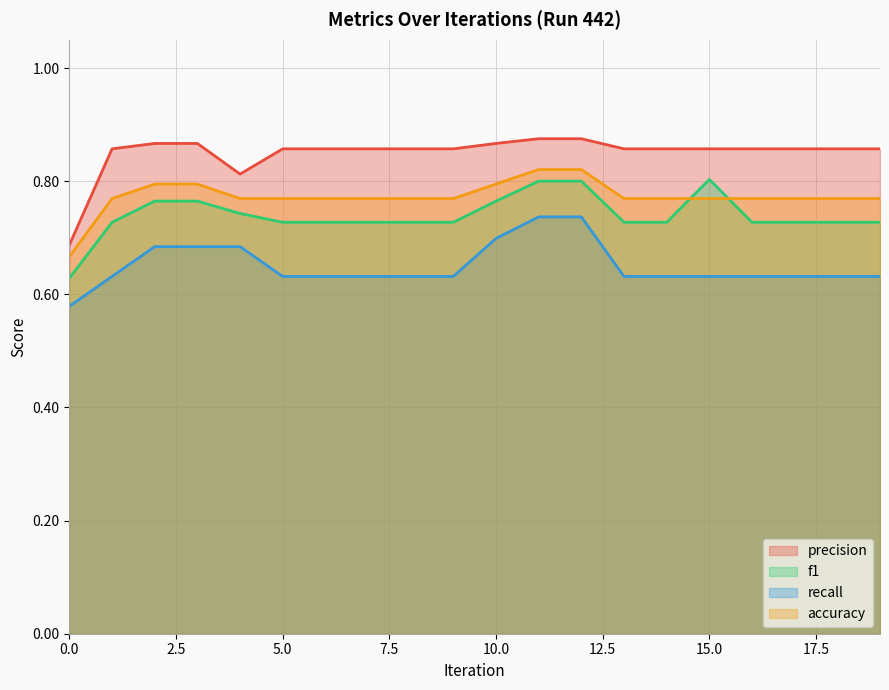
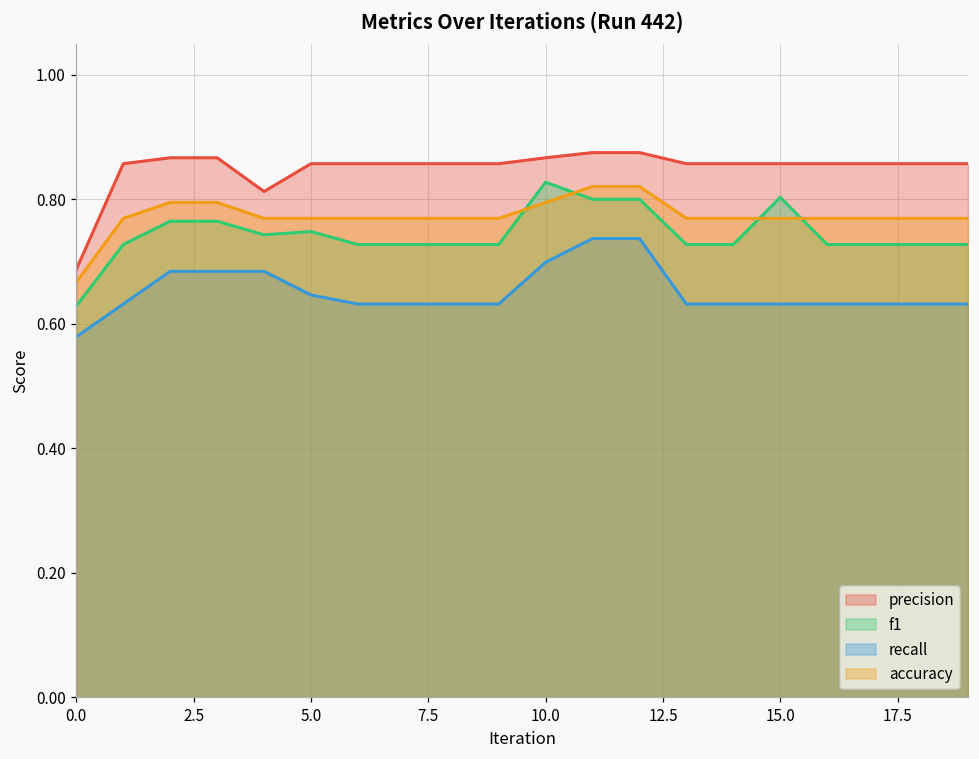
  {
    "f1": {
      "0.0": 0.63,
-     "5.0": 0.73,
-     "10.0": 0.76,
+     "5.0": 0.75,
+     "10.0": 0.83,
      "15.0": 0.80
    },
    "recall": {
      "0.0": 0.58,
-     "5.0": 0.63,
+     "5.0": 0.65,
      "10.0": 0.70,
      "15.0": 0.63
    }
  }
